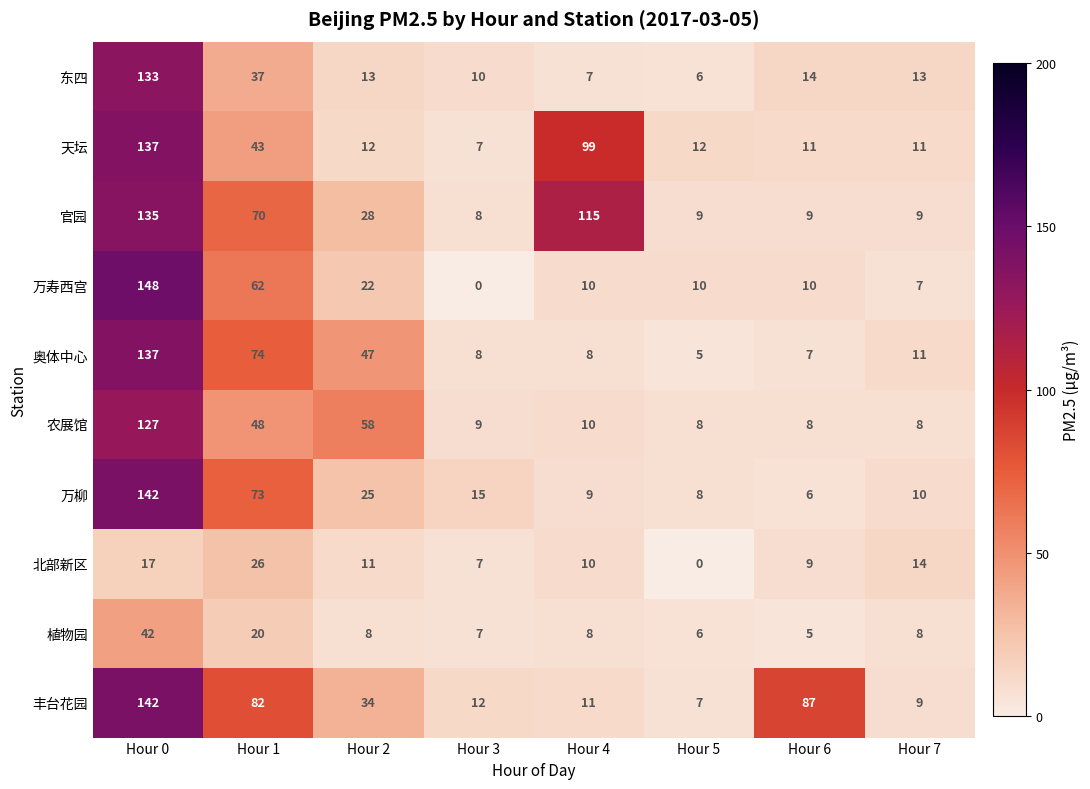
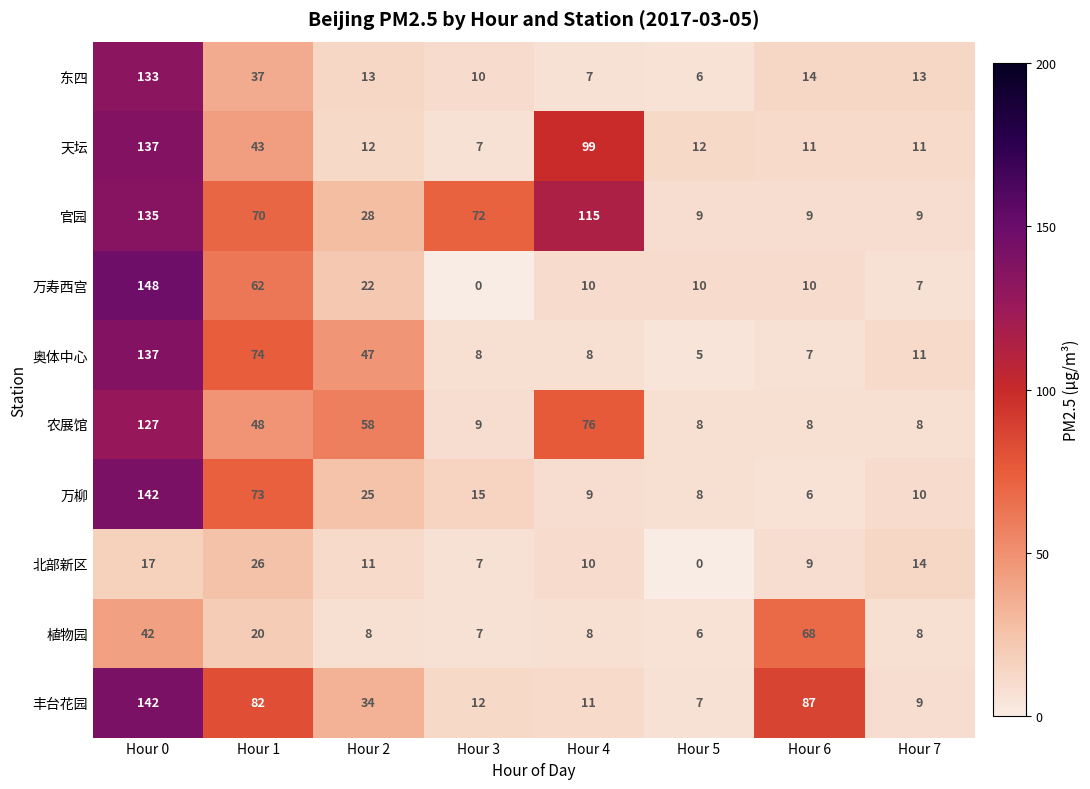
  {
    "东四": {
      "Hour 0": 133,
      "Hour 1": 37,
      "Hour 2": 13,
      "Hour 3": 10,
      "Hour 4": 7,
      "Hour 5": 6,
      "Hour 6": 14,
      "Hour 7": 13
    },
    "天坛": {
      "Hour 0": 137,
      "Hour 1": 43,
      "Hour 2": 12,
      "Hour 3": 7,
      "Hour 4": 99,
      "Hour 5": 12,
      "Hour 6": 11,
      "Hour 7": 11
    },
    "官园": {
      "Hour 0": 135,
      "Hour 1": 70,
      "Hour 2": 28,
-     "Hour 3": 8,
+     "Hour 3": 72,
      "Hour 4": 115,
      "Hour 5": 9,
      "Hour 6": 9,
      "Hour 7": 9
    },
    "万寿西宫": {
      "Hour 0": 148,
      "Hour 1": 62,
      "Hour 2": 22,
      "Hour 3": 0,
      "Hour 4": 10,
      "Hour 5": 10,
      "Hour 6": 10,
      "Hour 7": 7
    },
    "奥体中心": {
      "Hour 0": 137,
      "Hour 1": 74,
      "Hour 2": 47,
      "Hour 3": 8,
      "Hour 4": 8,
      "Hour 5": 5,
      "Hour 6": 7,
      "Hour 7": 11
    },
    "农展馆": {
      "Hour 0": 127,
      "Hour 1": 48,
      "Hour 2": 58,
      "Hour 3": 9,
-     "Hour 4": 10,
+     "Hour 4": 76,
      "Hour 5": 8,
      "Hour 6": 8,
      "Hour 7": 8
    },
    "万柳": {
      "Hour 0": 142,
      "Hour 1": 73,
      "Hour 2": 25,
      "Hour 3": 15,
      "Hour 4": 9,
      "Hour 5": 8,
      "Hour 6": 6,
      "Hour 7": 10
    },
    "北部新区": {
      "Hour 0": 17,
      "Hour 1": 26,
      "Hour 2": 11,
      "Hour 3": 7,
      "Hour 4": 10,
      "Hour 5": 0,
      "Hour 6": 9,
      "Hour 7": 14
    },
    "植物园": {
      "Hour 0": 42,
      "Hour 1": 20,
      "Hour 2": 8,
      "Hour 3": 7,
      "Hour 4": 8,
      "Hour 5": 6,
-     "Hour 6": 5,
+     "Hour 6": 68,
      "Hour 7": 8
    },
    "丰台花园": {
      "Hour 0": 142,
      "Hour 1": 82,
      "Hour 2": 34,
      "Hour 3": 12,
      "Hour 4": 11,
      "Hour 5": 7,
      "Hour 6": 87,
      "Hour 7": 9
    }
  }
